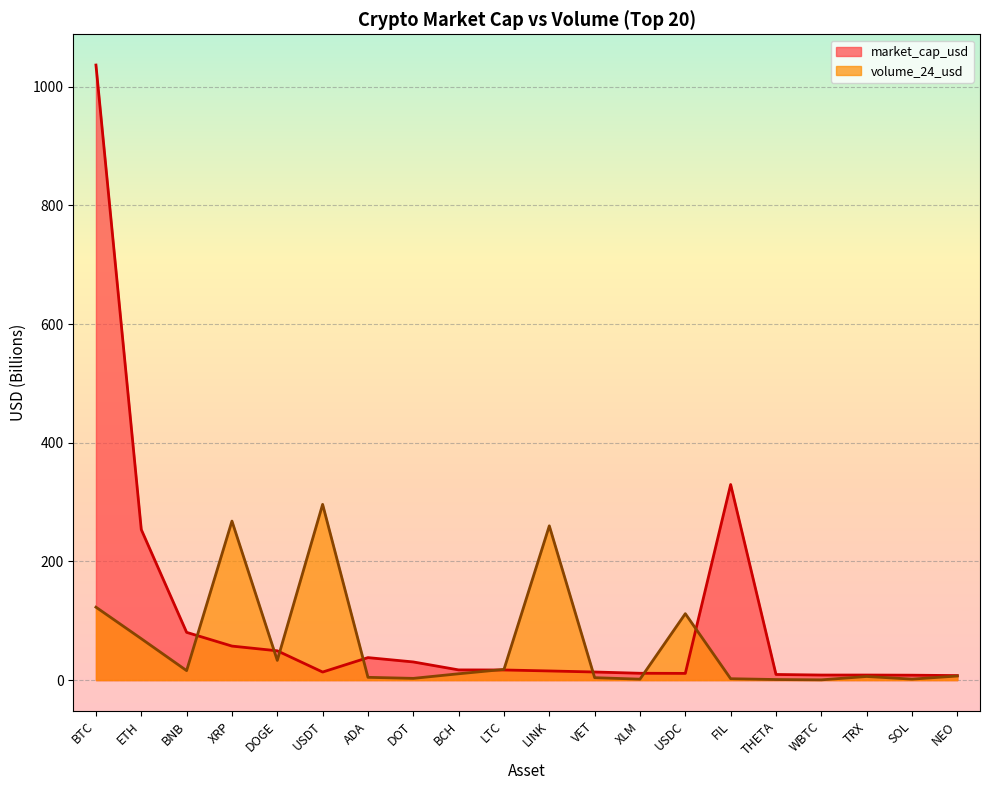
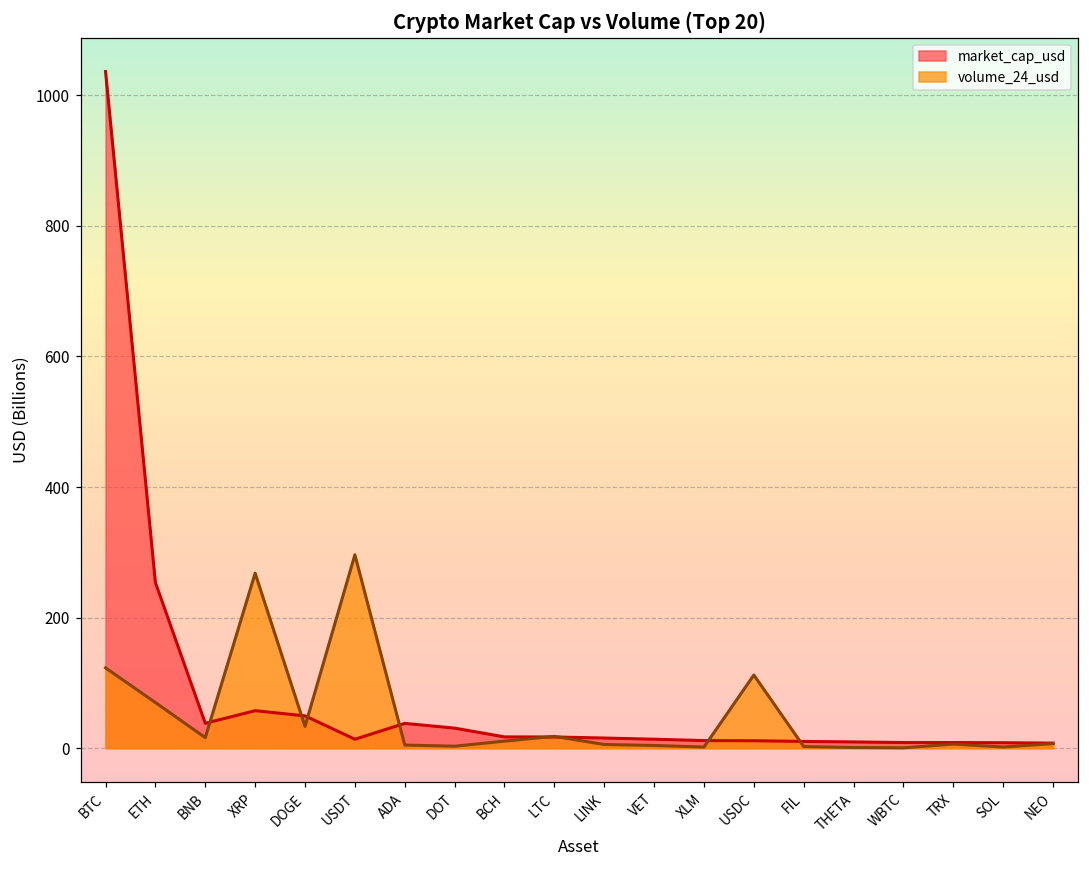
  {
    "market_cap_usd": {
      "BTC": 1040,
      "ETH": 250,
-     "BNB": 80,
+     "BNB": 40,
      "XRP": 60,
      "DOGE": 50,
      "USDT": 10,
      "ADA": 40,
      "DOT": 30,
      "BCH": 20,
      "LINK": 20,
      "VET": 10,
      "XLM": 10,
      "USDC": 10,
-     "FIL": 330,
+     "FIL": 10,
      "THETA": 10,
      "WBTC": 10,
      "SOL": 10
    },
    "volume_24_usd": {
      "BTC": 120,
      "ETH": 70,
      "BNB": 20,
      "XRP": 270,
      "DOGE": 30,
      "USDT": 300,
      "ADA": 0,
      "DOT": 0,
      "BCH": 10,
-     "LINK": 260,
+     "LINK": 10,
      "VET": 0,
      "XLM": 0,
      "USDC": 110,
      "FIL": 0,
      "THETA": 0,
      "WBTC": 0,
      "SOL": 0
    }
  }
